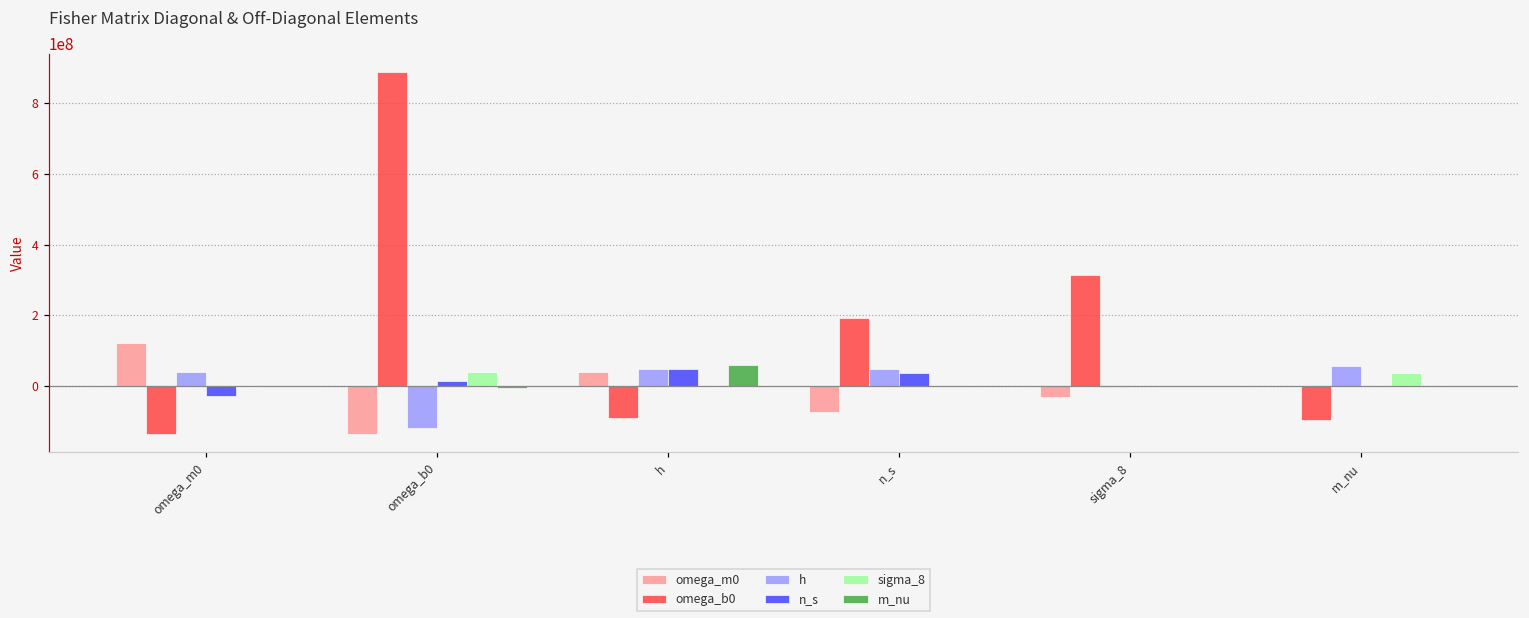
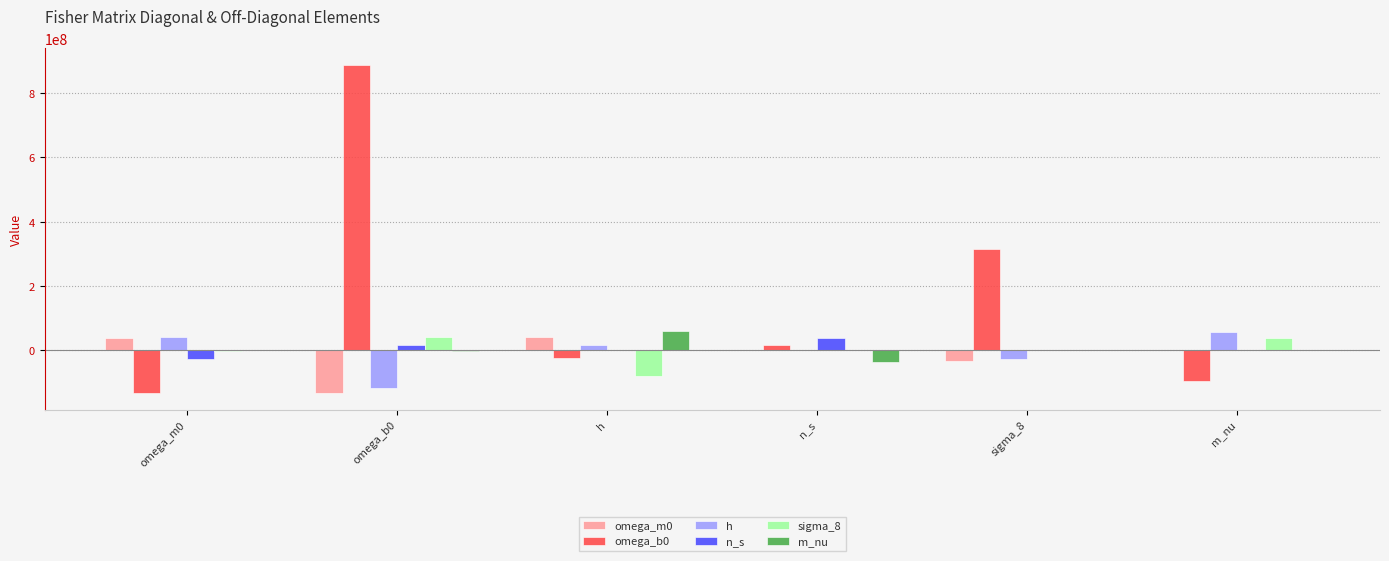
  {
    "omega_m0": {
-     "omega_m0": 120000000,
+     "omega_m0": 40000000,
      "omega_b0": -130000000,
      "h": 40000000,
-     "n_s": -70000000,
+     "n_s": 0,
      "sigma_8": -30000000
    },
    "omega_b0": {
      "omega_m0": -130000000,
      "omega_b0": 890000000,
-     "h": -90000000,
-     "n_s": 190000000,
+     "h": -20000000,
+     "n_s": 20000000,
      "sigma_8": 310000000,
      "m_nu": -100000000
    },
    "h": {
      "omega_m0": 40000000,
      "omega_b0": -120000000,
-     "h": 50000000,
-     "n_s": 50000000,
-     "sigma_8": 0,
+     "h": 10000000,
+     "n_s": 0,
+     "sigma_8": -30000000,
      "m_nu": 60000000
    },
    "n_s": {
      "omega_m0": -30000000,
      "omega_b0": 20000000,
-     "h": 50000000,
+     "h": 0,
      "n_s": 40000000
    },
    "sigma_8": {
      "omega_b0": 40000000,
-     "h": 0,
+     "h": -80000000,
      "m_nu": 40000000
    },
    "m_nu": {
      "h": 60000000,
-     "n_s": 0
+     "n_s": -40000000
    }
  }
